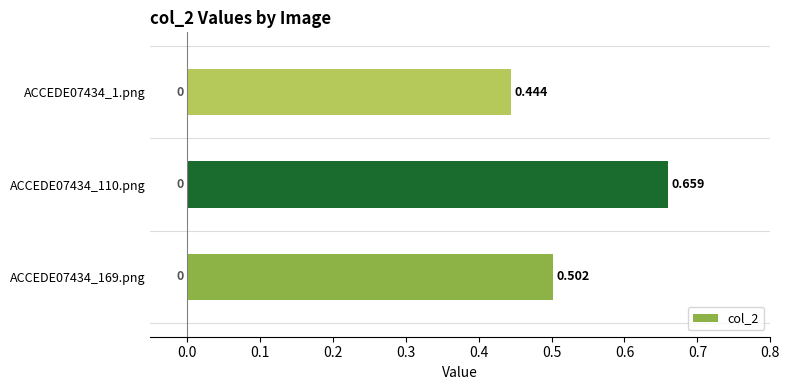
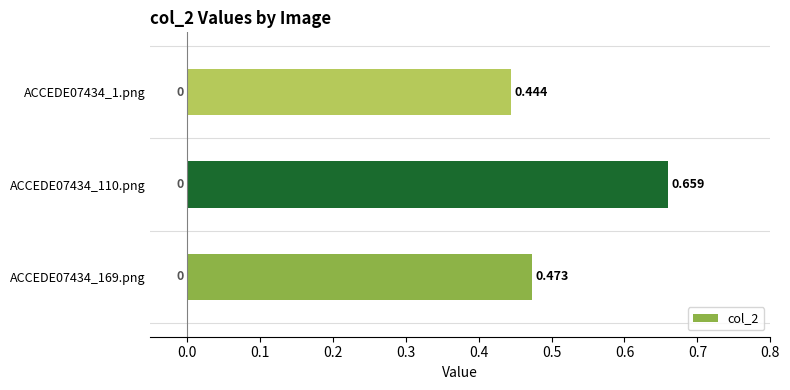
  {
    "ACCEDE07434_1.png": 0.444,
    "ACCEDE07434_110.png": 0.659,
-   "ACCEDE07434_169.png": 0.502
+   "ACCEDE07434_169.png": 0.473
  }
